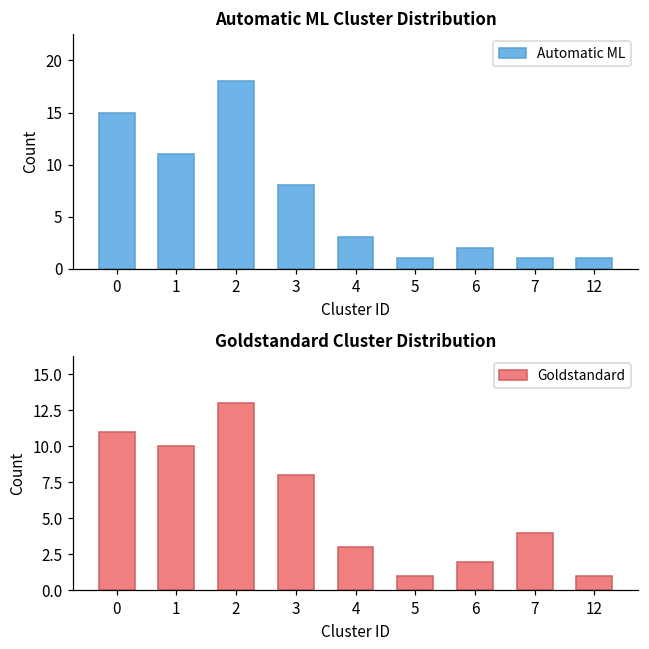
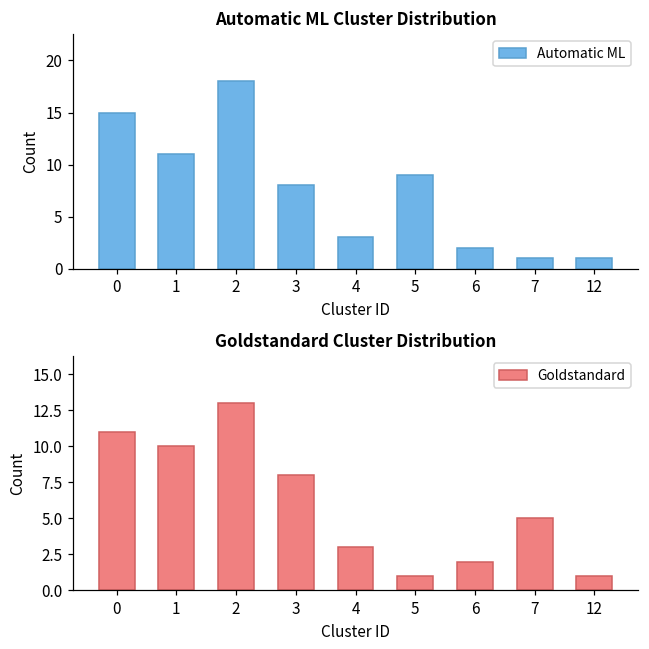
  {
    "Automatic ML Cluster Distribution": {
      "0": 15,
      "1": 11,
      "2": 18,
      "3": 8,
      "4": 3,
-     "5": 1,
+     "5": 9,
      "6": 2,
      "7": 1,
      "12": 1
    },
    "Goldstandard Cluster Distribution": {
      "0": 11,
      "1": 10,
      "2": 13,
      "3": 8,
      "4": 3,
      "5": 1,
      "6": 2,
-     "7": 4,
+     "7": 5,
      "12": 1
    }
  }
